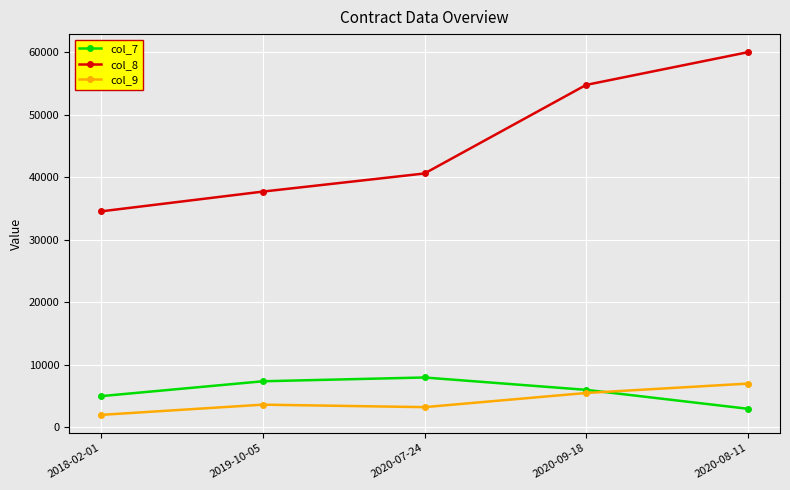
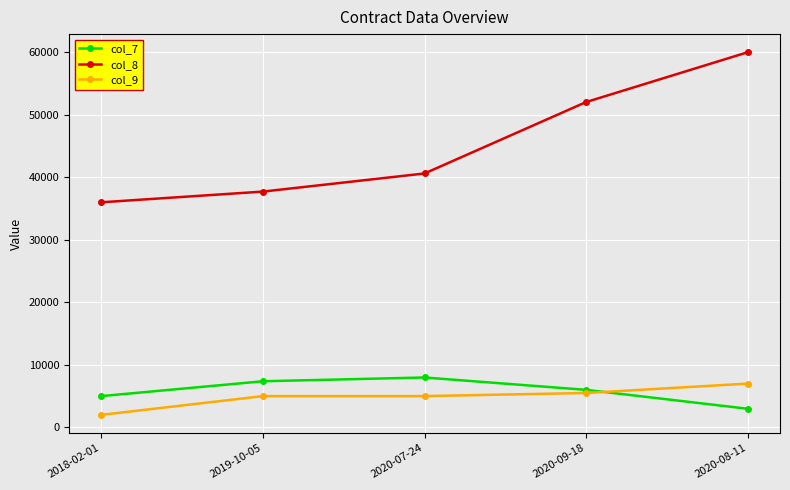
  {
    "col_7": {
      "2018-02-01": 5000,
      "2019-10-05": 7000,
      "2020-07-24": 8000,
      "2020-09-18": 6000,
      "2020-08-11": 3000
    },
    "col_8": {
-     "2018-02-01": 35000,
+     "2018-02-01": 36000,
      "2019-10-05": 38000,
      "2020-07-24": 41000,
-     "2020-09-18": 55000,
+     "2020-09-18": 52000,
      "2020-08-11": 60000
    },
    "col_9": {
      "2018-02-01": 2000,
-     "2019-10-05": 4000,
-     "2020-07-24": 3000,
+     "2019-10-05": 5000,
+     "2020-07-24": 5000,
      "2020-09-18": 6000,
      "2020-08-11": 7000
    }
  }
